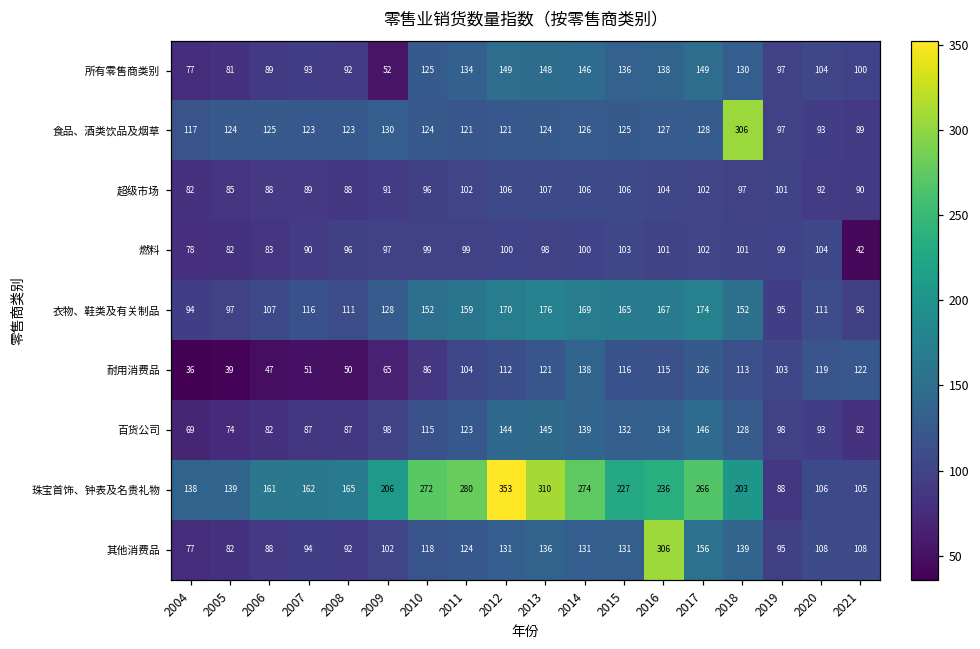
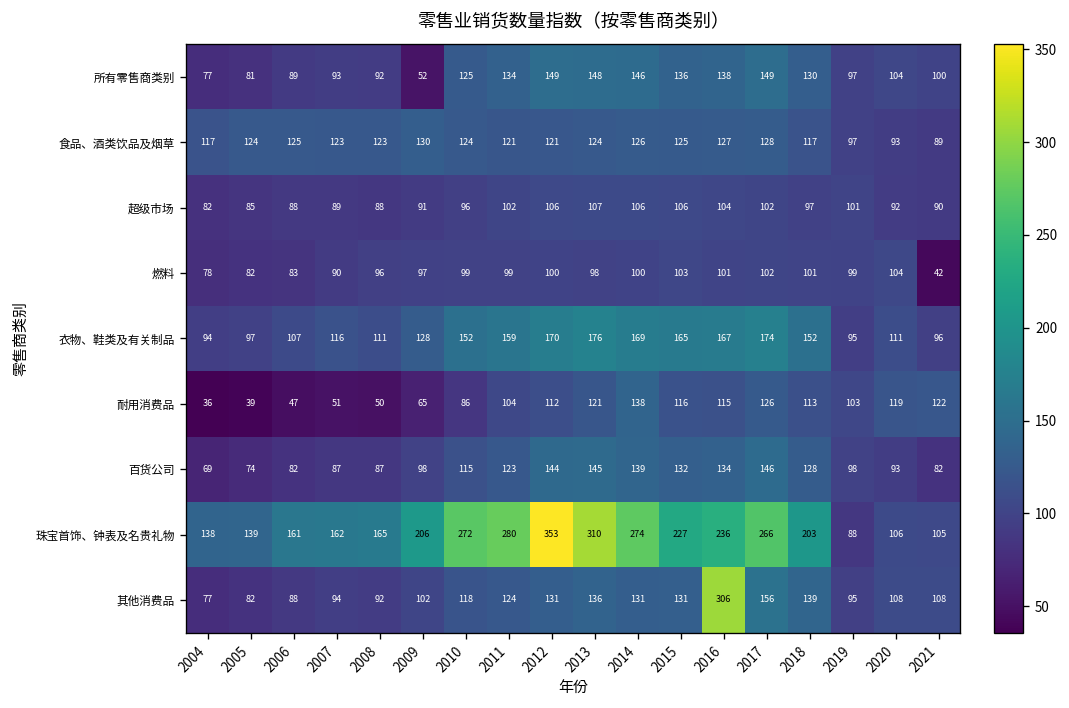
  {
    "所有零售商类别": {
      "2004": 77,
      "2005": 81,
      "2006": 89,
      "2007": 93,
      "2008": 92,
      "2009": 52,
      "2010": 125,
      "2011": 134,
      "2012": 149,
      "2013": 148,
      "2014": 146,
      "2015": 136,
      "2016": 138,
      "2017": 149,
      "2018": 130,
      "2019": 97,
      "2020": 104,
      "2021": 100
    },
    "食品、酒类饮品及烟草": {
      "2004": 117,
      "2005": 124,
      "2006": 125,
      "2007": 123,
      "2008": 123,
      "2009": 130,
      "2010": 124,
      "2011": 121,
      "2012": 121,
      "2013": 124,
      "2014": 126,
      "2015": 125,
      "2016": 127,
      "2017": 128,
-     "2018": 306,
+     "2018": 117,
      "2019": 97,
      "2020": 93,
      "2021": 89
    },
    "超级市场": {
      "2004": 82,
      "2005": 85,
      "2006": 88,
      "2007": 89,
      "2008": 88,
      "2009": 91,
      "2010": 96,
      "2011": 102,
      "2012": 106,
      "2013": 107,
      "2014": 106,
      "2015": 106,
      "2016": 104,
      "2017": 102,
      "2018": 97,
      "2019": 101,
      "2020": 92,
      "2021": 90
    },
    "燃料": {
      "2004": 78,
      "2005": 82,
      "2006": 83,
      "2007": 90,
      "2008": 96,
      "2009": 97,
      "2010": 99,
      "2011": 99,
      "2012": 100,
      "2013": 98,
      "2014": 100,
      "2015": 103,
      "2016": 101,
      "2017": 102,
      "2018": 101,
      "2019": 99,
      "2020": 104,
      "2021": 42
    },
    "衣物、鞋类及有关制品": {
      "2004": 94,
      "2005": 97,
      "2006": 107,
      "2007": 116,
      "2008": 111,
      "2009": 128,
      "2010": 152,
      "2011": 159,
      "2012": 170,
      "2013": 176,
      "2014": 169,
      "2015": 165,
      "2016": 167,
      "2017": 174,
      "2018": 152,
      "2019": 95,
      "2020": 111,
      "2021": 96
    },
    "耐用消费品": {
      "2004": 36,
      "2005": 39,
      "2006": 47,
      "2007": 51,
      "2008": 50,
      "2009": 65,
      "2010": 86,
      "2011": 104,
      "2012": 112,
      "2013": 121,
      "2014": 138,
      "2015": 116,
      "2016": 115,
      "2017": 126,
      "2018": 113,
      "2019": 103,
      "2020": 119,
      "2021": 122
    },
    "百货公司": {
      "2004": 69,
      "2005": 74,
      "2006": 82,
      "2007": 87,
      "2008": 87,
      "2009": 98,
      "2010": 115,
      "2011": 123,
      "2012": 144,
      "2013": 145,
      "2014": 139,
      "2015": 132,
      "2016": 134,
      "2017": 146,
      "2018": 128,
      "2019": 98,
      "2020": 93,
      "2021": 82
    },
    "珠宝首饰、钟表及名贵礼物": {
      "2004": 138,
      "2005": 139,
      "2006": 161,
      "2007": 162,
      "2008": 165,
      "2009": 206,
      "2010": 272,
      "2011": 280,
      "2012": 353,
      "2013": 310,
      "2014": 274,
      "2015": 227,
      "2016": 236,
      "2017": 266,
      "2018": 203,
      "2019": 88,
      "2020": 106,
      "2021": 105
    },
    "其他消费品": {
      "2004": 77,
      "2005": 82,
      "2006": 88,
      "2007": 94,
      "2008": 92,
      "2009": 102,
      "2010": 118,
      "2011": 124,
      "2012": 131,
      "2013": 136,
      "2014": 131,
      "2015": 131,
      "2016": 306,
      "2017": 156,
      "2018": 139,
      "2019": 95,
      "2020": 108,
      "2021": 108
    }
  }
